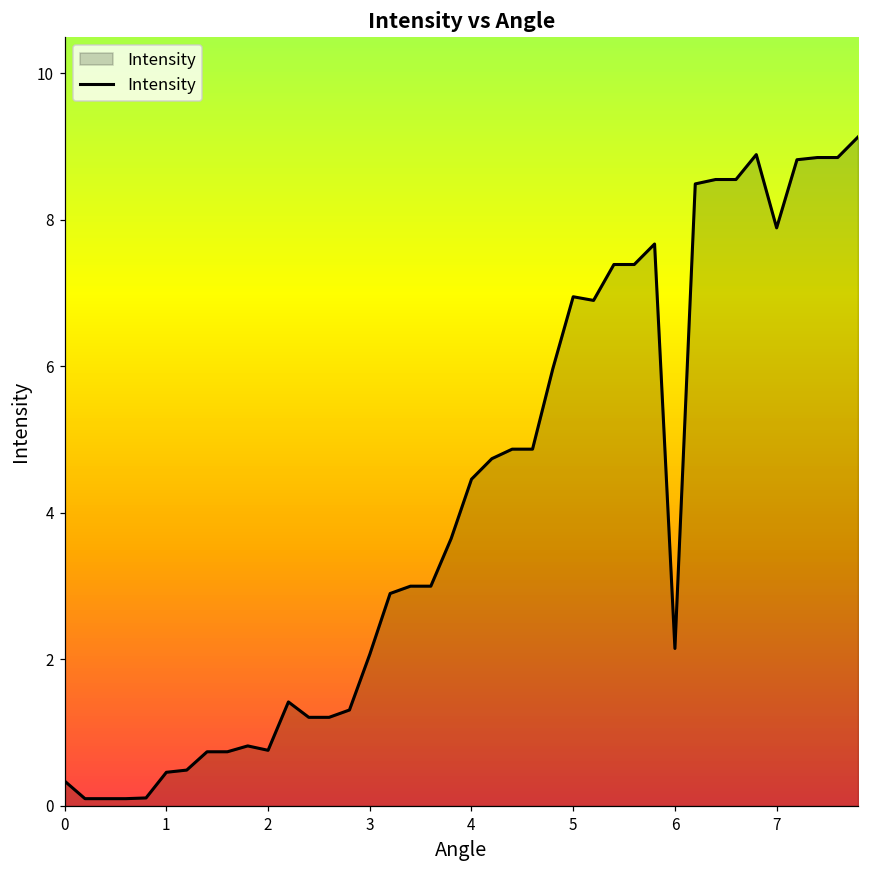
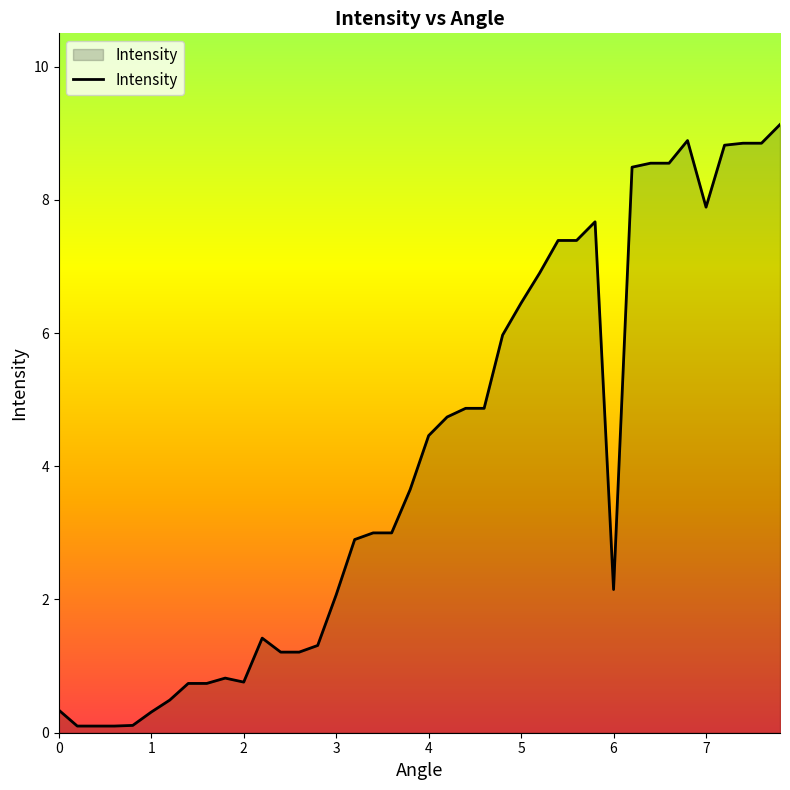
  {
    "0": 0.3,
-   "1": 0.5,
+   "1": 0.3,
    "2": 0.8,
    "3": 2.1,
    "4": 4.5,
-   "5": 7.0,
+   "5": 6.5,
    "6": 2.2,
    "7": 7.9
  }
